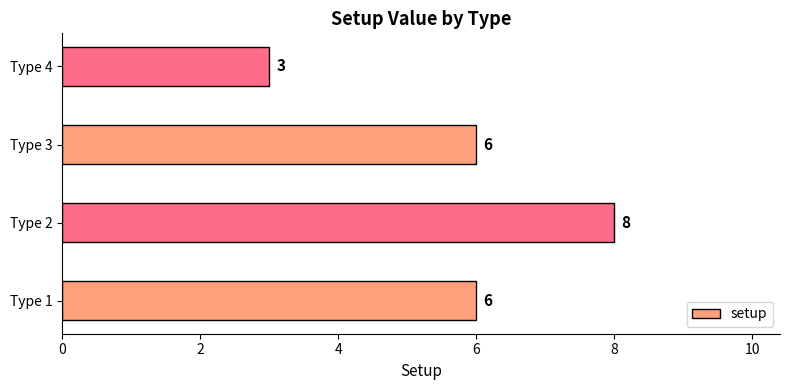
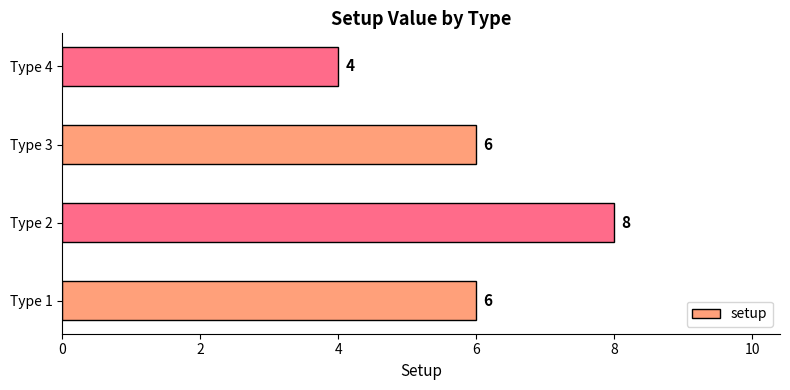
  {
-   "Type 4": 3,
+   "Type 4": 4,
    "Type 3": 6,
    "Type 2": 8,
    "Type 1": 6
  }
